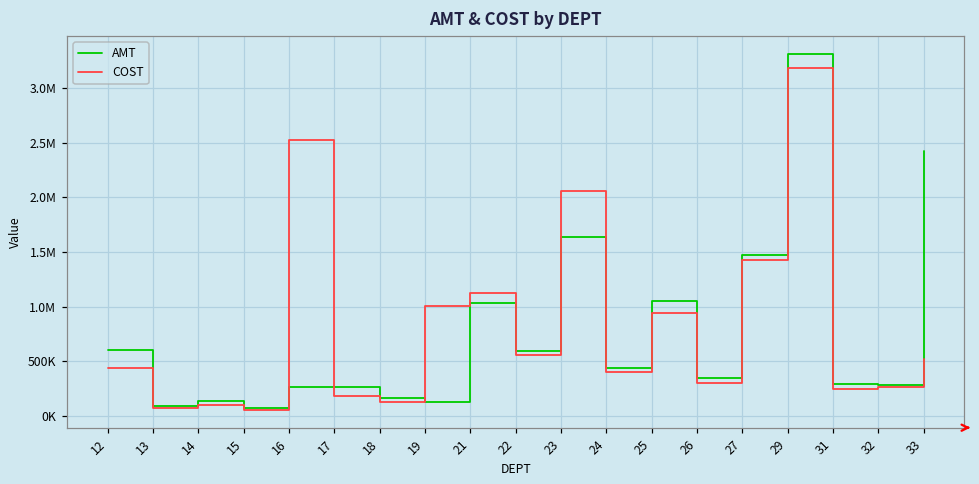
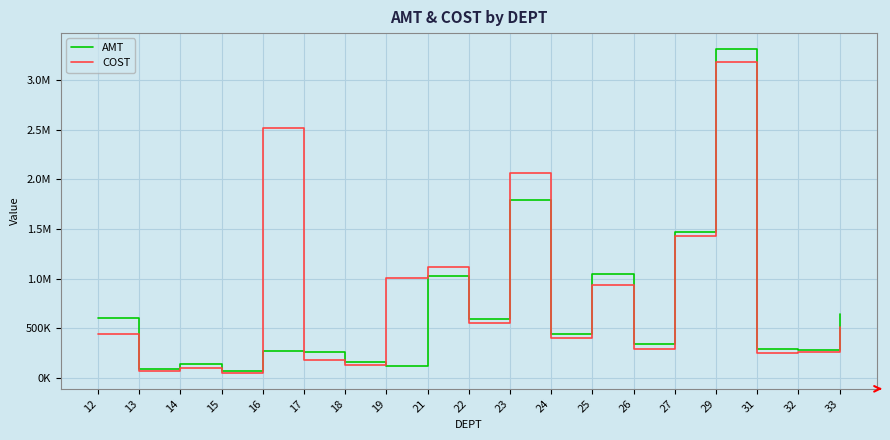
  {
    "AMT": {
      "12": 600000,
      "14": 100000,
      "16": 300000,
      "17": 300000,
      "18": 200000,
      "19": 100000,
      "21": 1000000,
      "22": 600000,
-     "23": 1600000,
+     "23": 1800000,
      "24": 400000,
      "25": 1100000,
      "26": 300000,
      "27": 1500000,
      "29": 3300000,
      "31": 300000,
-     "33": 2400000
+     "33": 600000
    },
    "COST": {
      "12": 400000,
      "14": 100000,
      "16": 2500000,
      "17": 200000,
      "18": 100000,
      "19": 1000000,
      "21": 1100000,
      "22": 600000,
      "23": 2100000,
      "24": 400000,
      "25": 900000,
      "26": 300000,
      "27": 1400000,
      "29": 3200000,
      "31": 300000,
      "33": 500000
    }
  }
